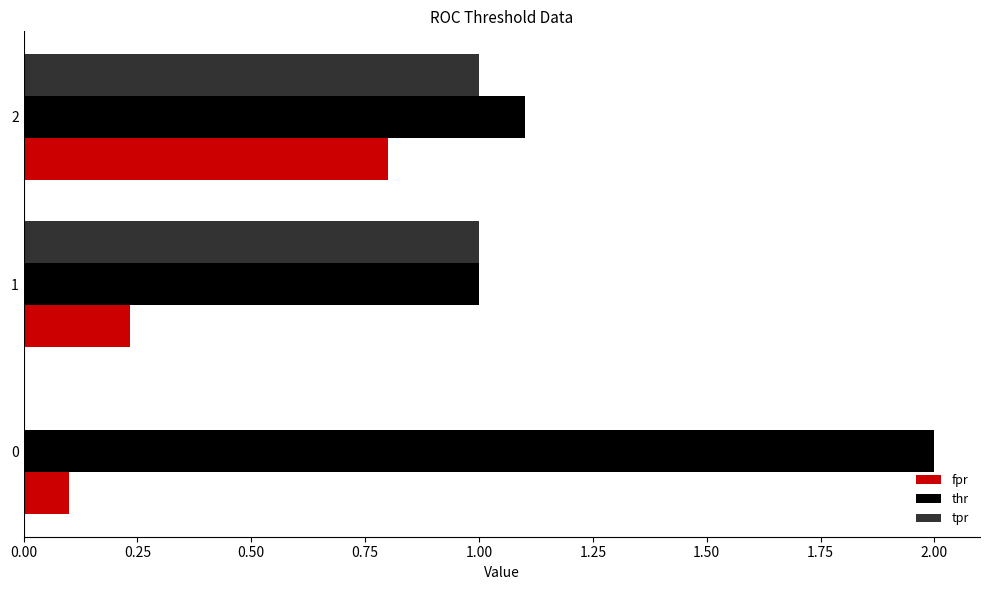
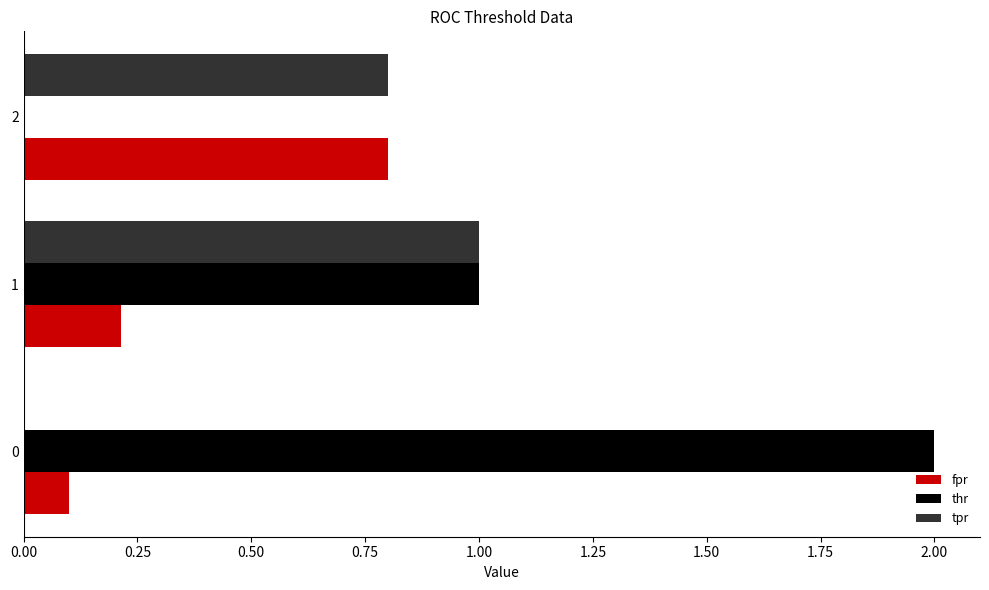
  {
    "fpr": {
      "2": 0.80,
-     "1": 0.23,
+     "1": 0.21,
      "0": 0.10
    },
    "thr": {
-     "2": 1.1,
+     "2": 0.0,
      "1": 1.0,
      "0": 2.0
    },
    "tpr": {
-     "2": 1.0,
+     "2": 0.8,
      "1": 1.0,
      "0": 0.0
    }
  }
